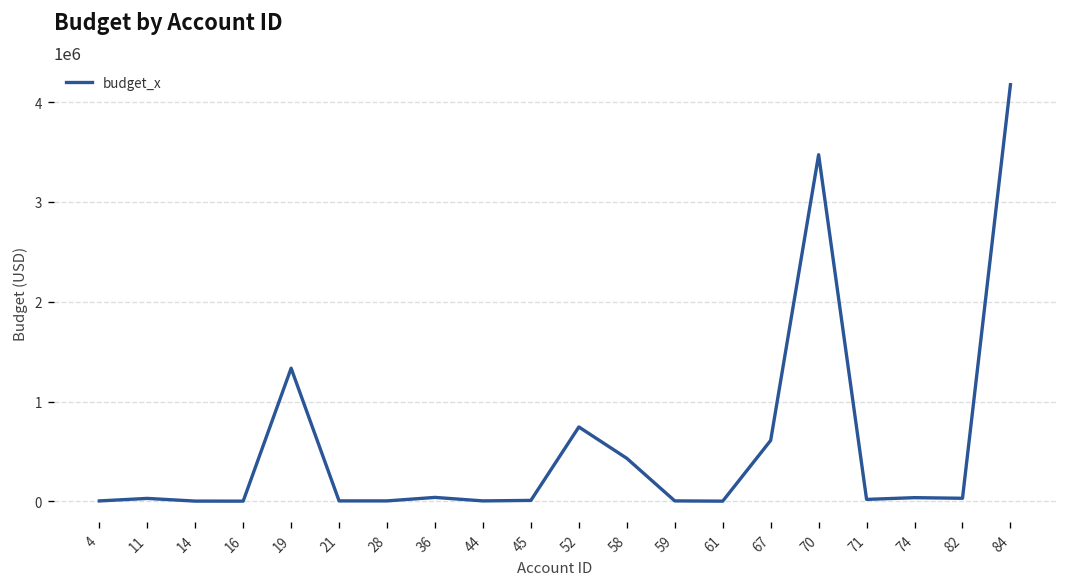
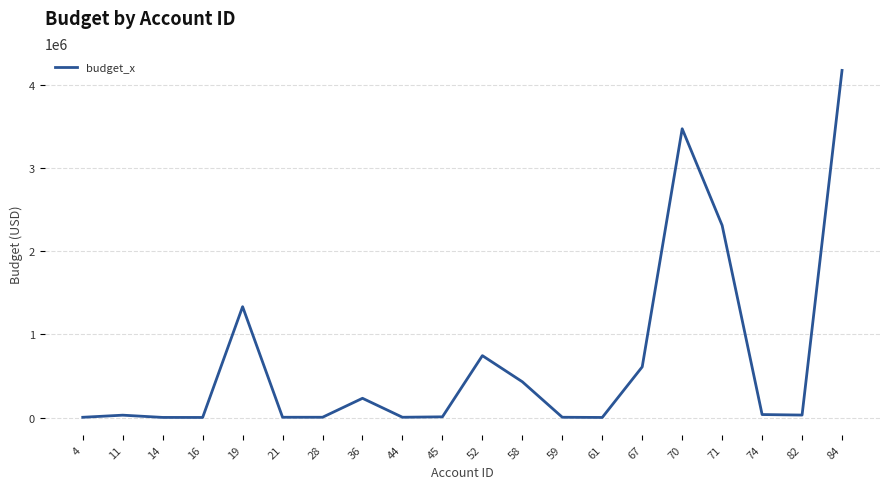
  {
    "4": 0,
    "11": 0,
    "14": 0,
    "16": 0,
    "19": 1300000,
    "21": 0,
    "28": 0,
-   "36": 0,
+   "36": 200000,
    "44": 0,
    "45": 0,
    "52": 700000,
    "58": 400000,
    "59": 0,
    "61": 0,
    "67": 600000,
    "70": 3500000,
-   "71": 0,
+   "71": 2300000,
    "74": 0,
    "82": 0,
    "84": 4200000
  }
